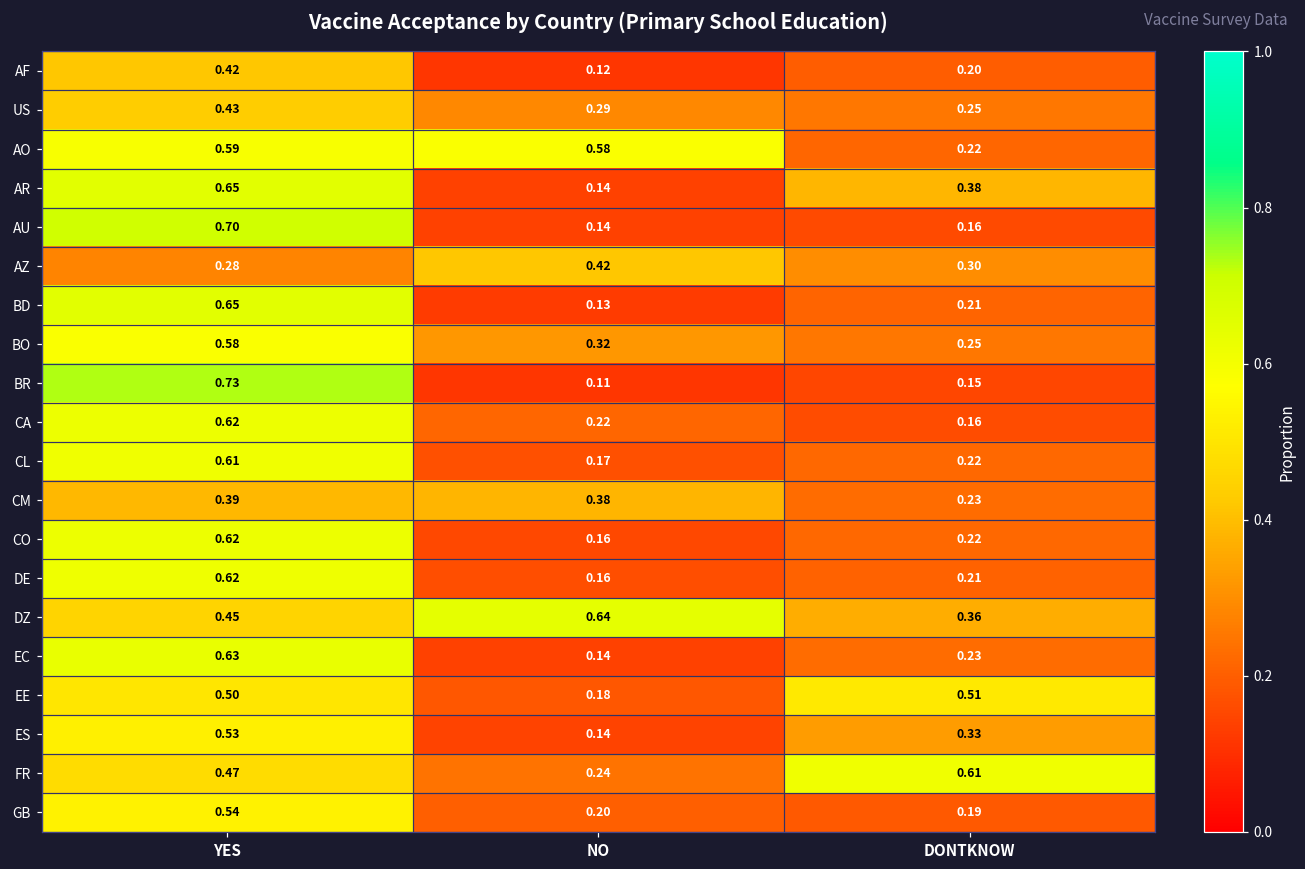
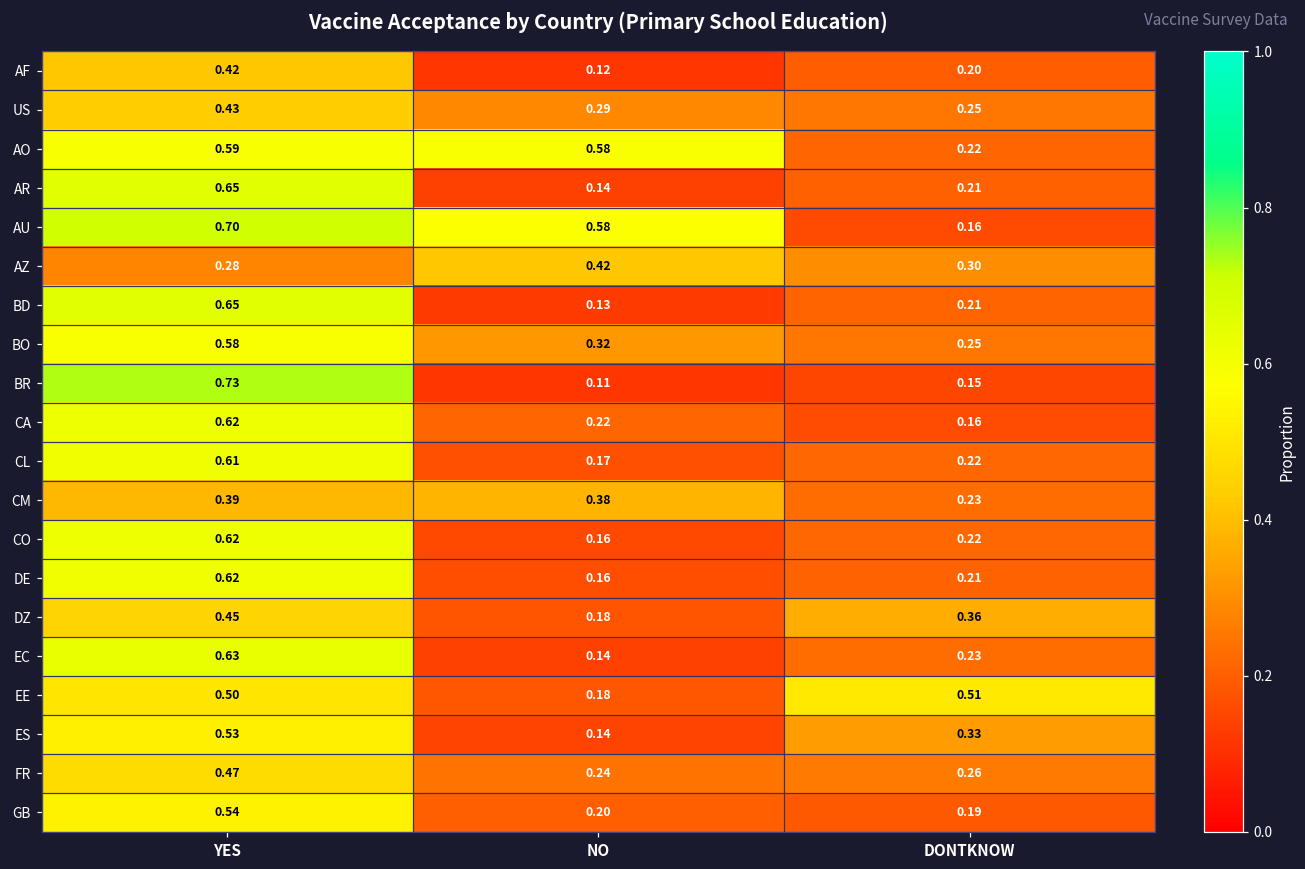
  {
    "AF": {
      "YES": 0.42,
      "NO": 0.12,
      "DONTKNOW": 0.20
    },
    "US": {
      "YES": 0.43,
      "NO": 0.29,
      "DONTKNOW": 0.25
    },
    "AO": {
      "YES": 0.59,
      "NO": 0.58,
      "DONTKNOW": 0.22
    },
    "AR": {
      "YES": 0.65,
      "NO": 0.14,
-     "DONTKNOW": 0.38
+     "DONTKNOW": 0.21
    },
    "AU": {
      "YES": 0.70,
-     "NO": 0.14,
+     "NO": 0.58,
      "DONTKNOW": 0.16
    },
    "AZ": {
      "YES": 0.28,
      "NO": 0.42,
      "DONTKNOW": 0.30
    },
    "BD": {
      "YES": 0.65,
      "NO": 0.13,
      "DONTKNOW": 0.21
    },
    "BO": {
      "YES": 0.58,
      "NO": 0.32,
      "DONTKNOW": 0.25
    },
    "BR": {
      "YES": 0.73,
      "NO": 0.11,
      "DONTKNOW": 0.15
    },
    "CA": {
      "YES": 0.62,
      "NO": 0.22,
      "DONTKNOW": 0.16
    },
    "CL": {
      "YES": 0.61,
      "NO": 0.17,
      "DONTKNOW": 0.22
    },
    "CM": {
      "YES": 0.39,
      "NO": 0.38,
      "DONTKNOW": 0.23
    },
    "CO": {
      "YES": 0.62,
      "NO": 0.16,
      "DONTKNOW": 0.22
    },
    "DE": {
      "YES": 0.62,
      "NO": 0.16,
      "DONTKNOW": 0.21
    },
    "DZ": {
      "YES": 0.45,
-     "NO": 0.64,
+     "NO": 0.18,
      "DONTKNOW": 0.36
    },
    "EC": {
      "YES": 0.63,
      "NO": 0.14,
      "DONTKNOW": 0.23
    },
    "EE": {
      "YES": 0.50,
      "NO": 0.18,
      "DONTKNOW": 0.51
    },
    "ES": {
      "YES": 0.53,
      "NO": 0.14,
      "DONTKNOW": 0.33
    },
    "FR": {
      "YES": 0.47,
      "NO": 0.24,
-     "DONTKNOW": 0.61
+     "DONTKNOW": 0.26
    },
    "GB": {
      "YES": 0.54,
      "NO": 0.20,
      "DONTKNOW": 0.19
    }
  }
